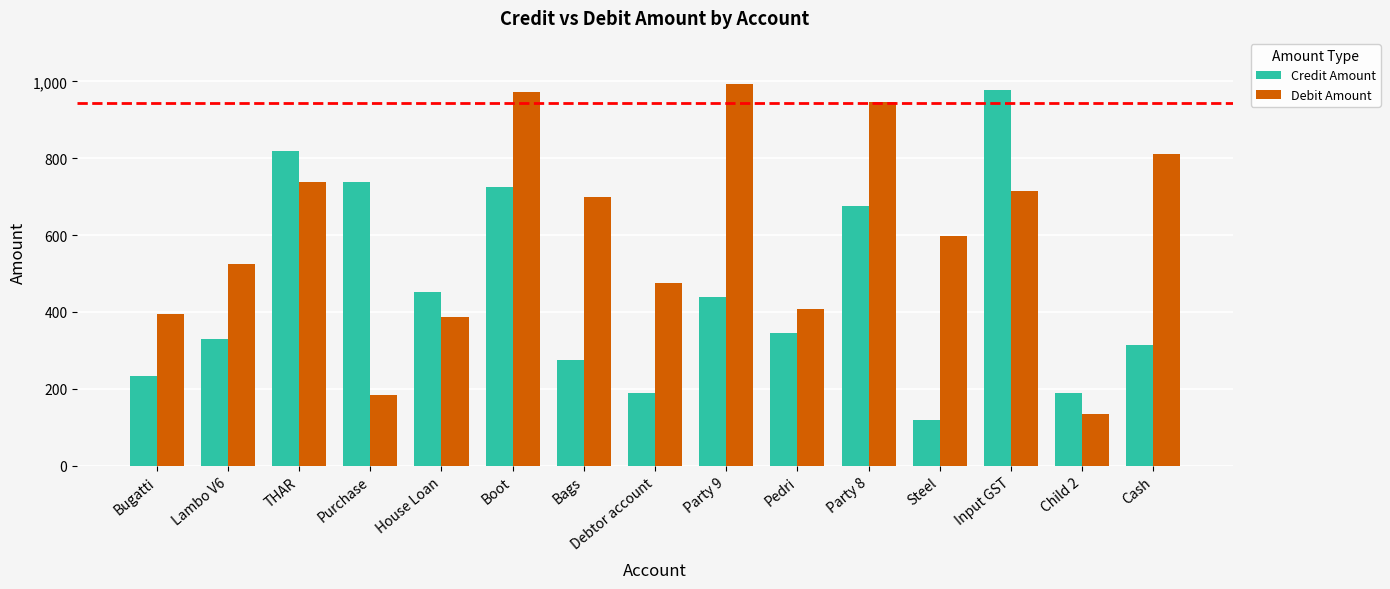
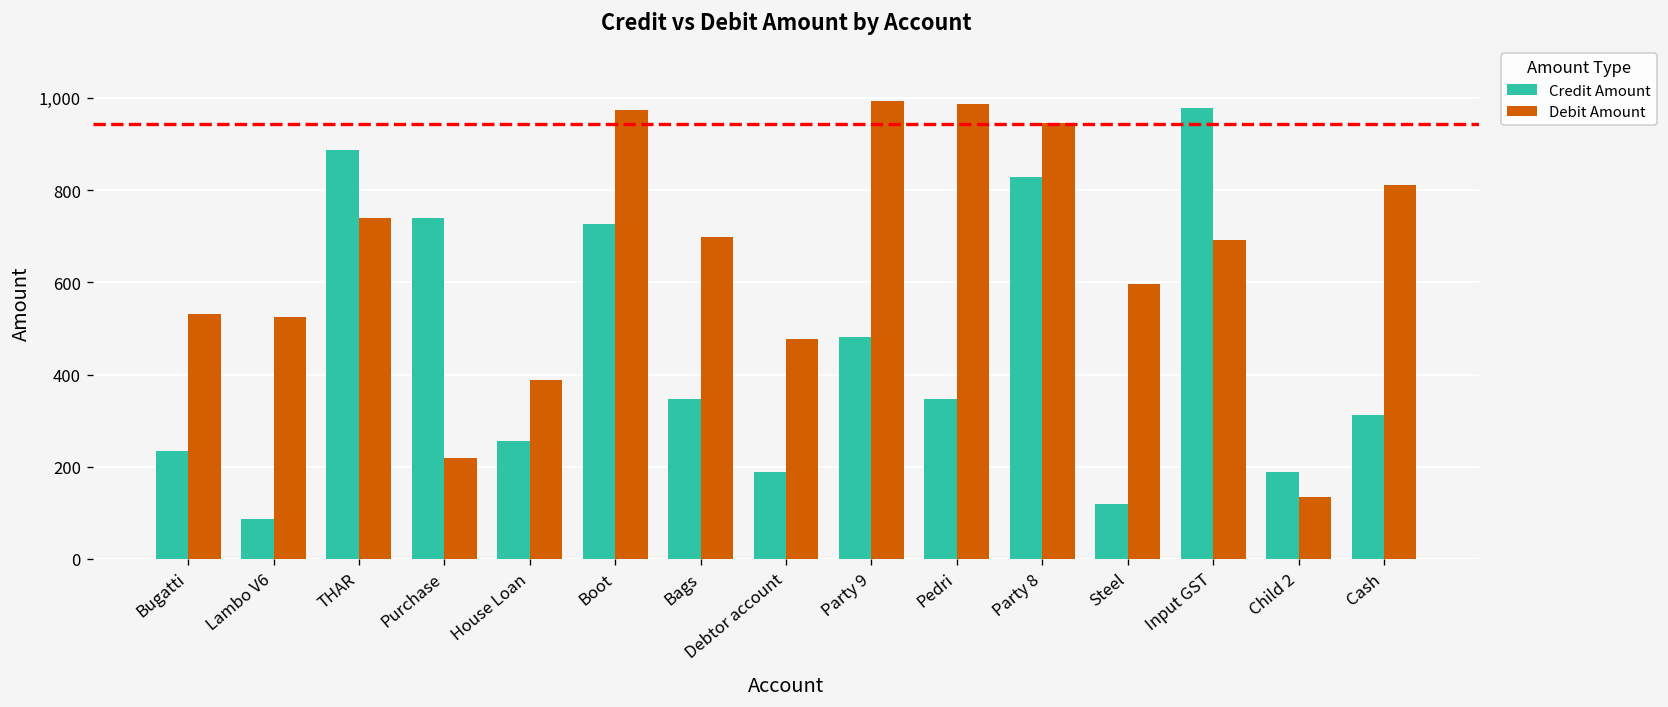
  {
    "Credit Amount": {
      "Bugatti": 230,
-     "Lambo V6": 330,
-     "THAR": 820,
+     "Lambo V6": 90,
+     "THAR": 890,
      "Purchase": 740,
-     "House Loan": 450,
+     "House Loan": 260,
      "Boot": 730,
-     "Bags": 280,
+     "Bags": 350,
      "Debtor account": 190,
-     "Party 9": 440,
+     "Party 9": 480,
      "Pedri": 350,
-     "Party 8": 680,
+     "Party 8": 830,
      "Steel": 120,
      "Input GST": 980,
      "Child 2": 190,
      "Cash": 310
    },
    "Debit Amount": {
-     "Bugatti": 400,
+     "Bugatti": 530,
      "Lambo V6": 520,
      "THAR": 740,
-     "Purchase": 190,
+     "Purchase": 220,
      "House Loan": 390,
      "Boot": 970,
      "Bags": 700,
      "Debtor account": 480,
      "Party 9": 990,
-     "Pedri": 410,
+     "Pedri": 990,
      "Party 8": 950,
      "Steel": 600,
-     "Input GST": 720,
+     "Input GST": 690,
      "Child 2": 140,
      "Cash": 810
    }
  }
